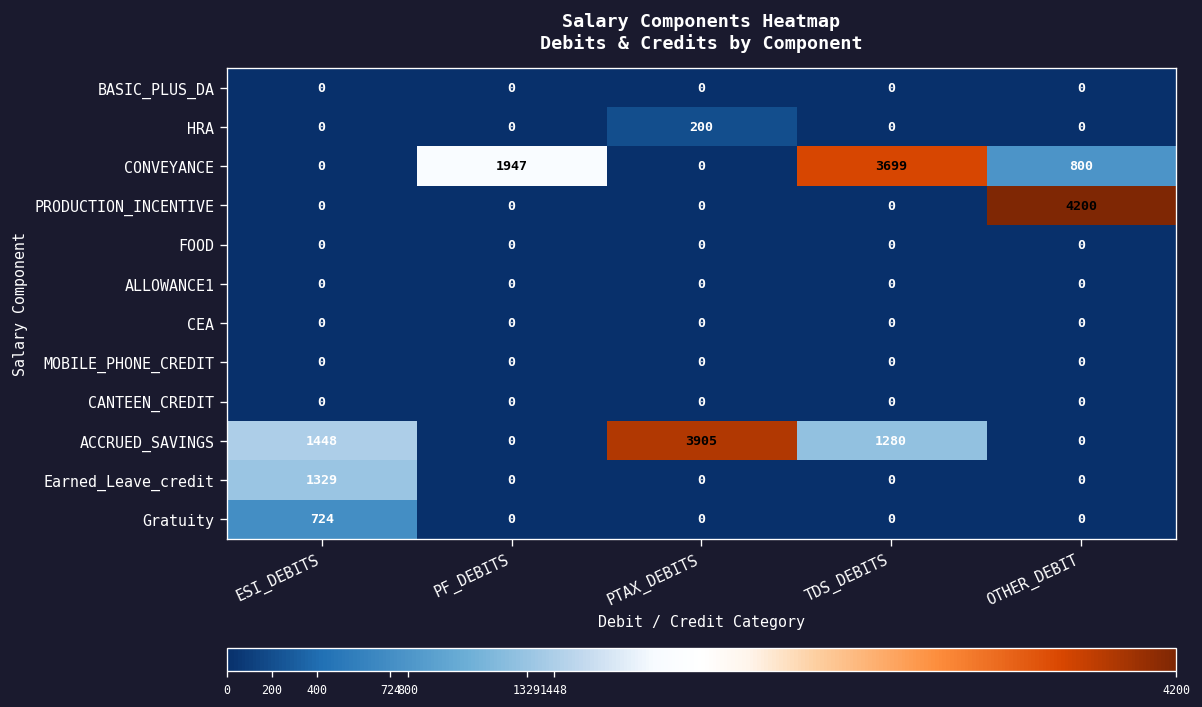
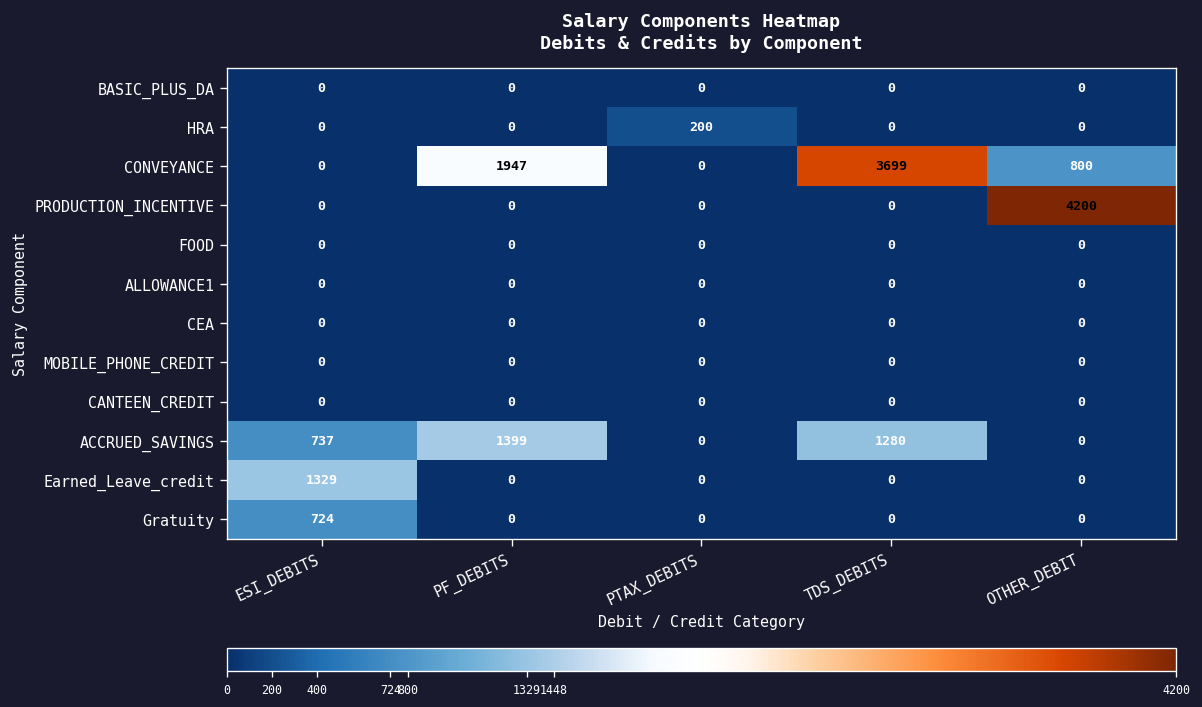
  {
    "BASIC_PLUS_DA": {
      "ESI_DEBITS": 0,
      "PF_DEBITS": 0,
      "PTAX_DEBITS": 0,
      "TDS_DEBITS": 0,
      "OTHER_DEBIT": 0
    },
    "HRA": {
      "ESI_DEBITS": 0,
      "PF_DEBITS": 0,
      "PTAX_DEBITS": 200,
      "TDS_DEBITS": 0,
      "OTHER_DEBIT": 0
    },
    "CONVEYANCE": {
      "ESI_DEBITS": 0,
      "PF_DEBITS": 1947,
      "PTAX_DEBITS": 0,
      "TDS_DEBITS": 3699,
      "OTHER_DEBIT": 800
    },
    "PRODUCTION_INCENTIVE": {
      "ESI_DEBITS": 0,
      "PF_DEBITS": 0,
      "PTAX_DEBITS": 0,
      "TDS_DEBITS": 0,
      "OTHER_DEBIT": 4200
    },
    "FOOD": {
      "ESI_DEBITS": 0,
      "PF_DEBITS": 0,
      "PTAX_DEBITS": 0,
      "TDS_DEBITS": 0,
      "OTHER_DEBIT": 0
    },
    "ALLOWANCE1": {
      "ESI_DEBITS": 0,
      "PF_DEBITS": 0,
      "PTAX_DEBITS": 0,
      "TDS_DEBITS": 0,
      "OTHER_DEBIT": 0
    },
    "CEA": {
      "ESI_DEBITS": 0,
      "PF_DEBITS": 0,
      "PTAX_DEBITS": 0,
      "TDS_DEBITS": 0,
      "OTHER_DEBIT": 0
    },
    "MOBILE_PHONE_CREDIT": {
      "ESI_DEBITS": 0,
      "PF_DEBITS": 0,
      "PTAX_DEBITS": 0,
      "TDS_DEBITS": 0,
      "OTHER_DEBIT": 0
    },
    "CANTEEN_CREDIT": {
      "ESI_DEBITS": 0,
      "PF_DEBITS": 0,
      "PTAX_DEBITS": 0,
      "TDS_DEBITS": 0,
      "OTHER_DEBIT": 0
    },
    "ACCRUED_SAVINGS": {
-     "ESI_DEBITS": 1448,
-     "PF_DEBITS": 0,
-     "PTAX_DEBITS": 3905,
+     "ESI_DEBITS": 737,
+     "PF_DEBITS": 1399,
+     "PTAX_DEBITS": 0,
      "TDS_DEBITS": 1280,
      "OTHER_DEBIT": 0
    },
    "Earned_Leave_credit": {
      "ESI_DEBITS": 1329,
      "PF_DEBITS": 0,
      "PTAX_DEBITS": 0,
      "TDS_DEBITS": 0,
      "OTHER_DEBIT": 0
    },
    "Gratuity": {
      "ESI_DEBITS": 724,
      "PF_DEBITS": 0,
      "PTAX_DEBITS": 0,
      "TDS_DEBITS": 0,
      "OTHER_DEBIT": 0
    }
  }
